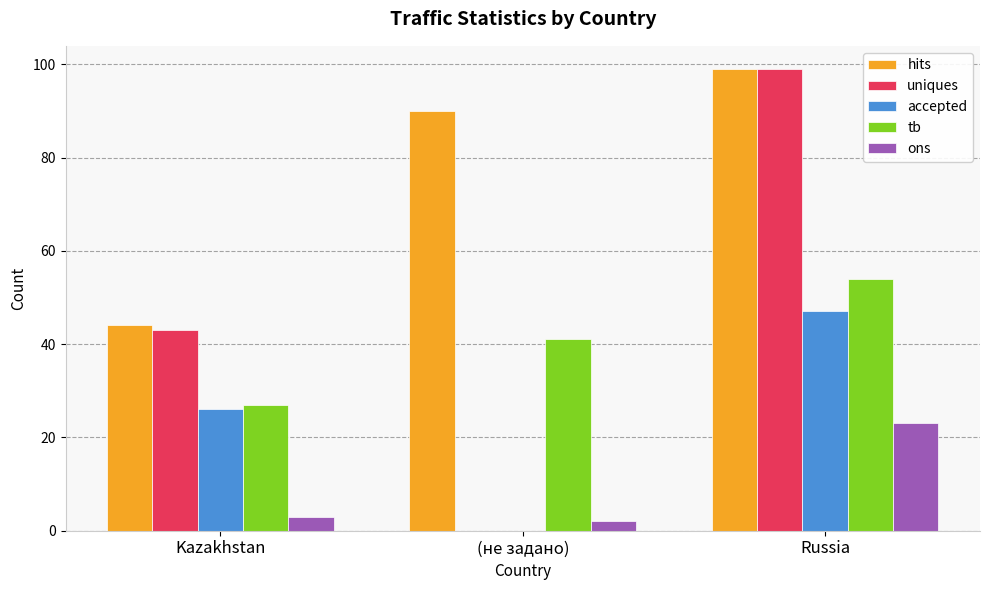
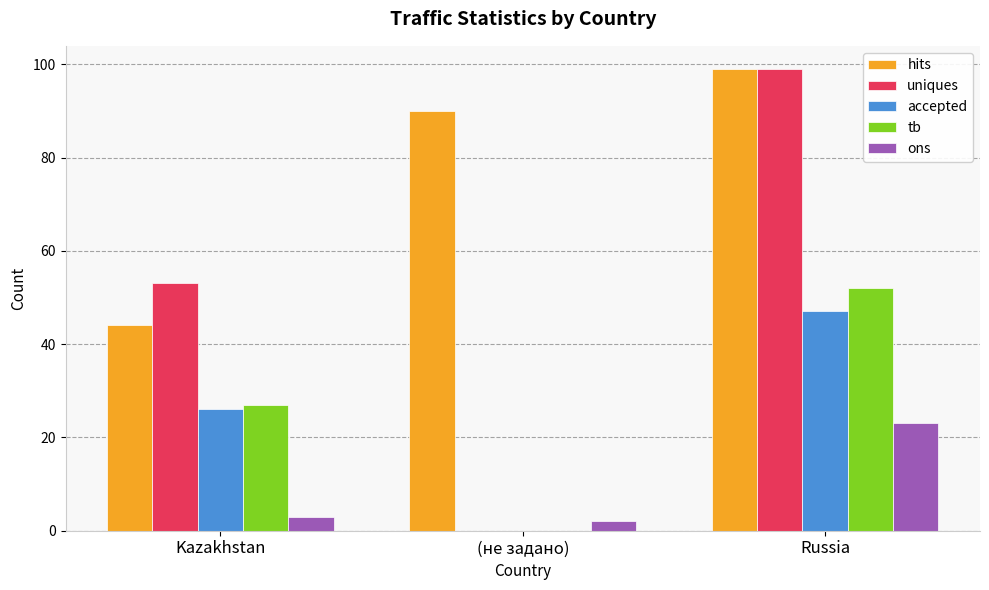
  {
    "hits": {
      "Kazakhstan": 44,
      "(не задано)": 90,
      "Russia": 99
    },
    "uniques": {
-     "Kazakhstan": 43,
+     "Kazakhstan": 53,
      "(не задано)": 0,
      "Russia": 99
    },
    "accepted": {
      "Kazakhstan": 26,
      "(не задано)": 0,
      "Russia": 47
    },
    "tb": {
      "Kazakhstan": 27,
-     "(не задано)": 41,
-     "Russia": 54
+     "(не задано)": 0,
+     "Russia": 52
    },
    "ons": {
      "Kazakhstan": 3,
      "(не задано)": 2,
      "Russia": 23
    }
  }
